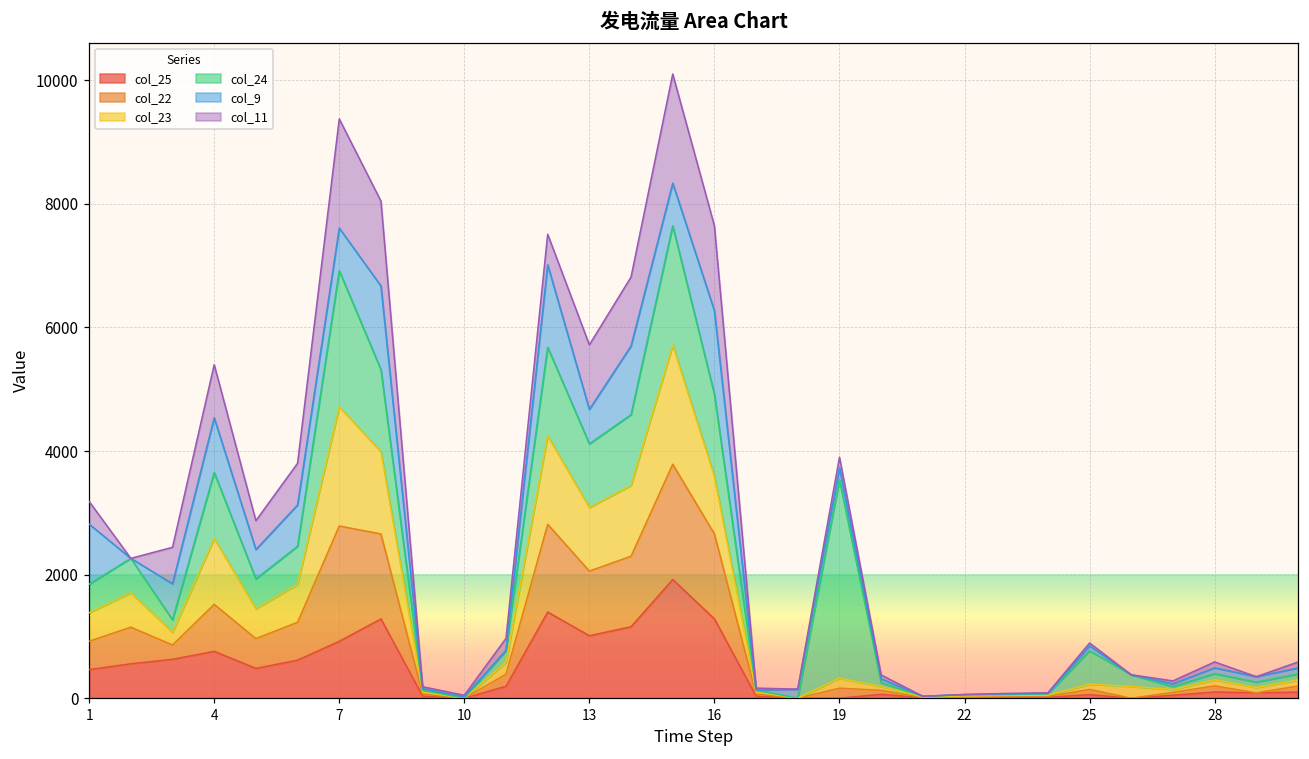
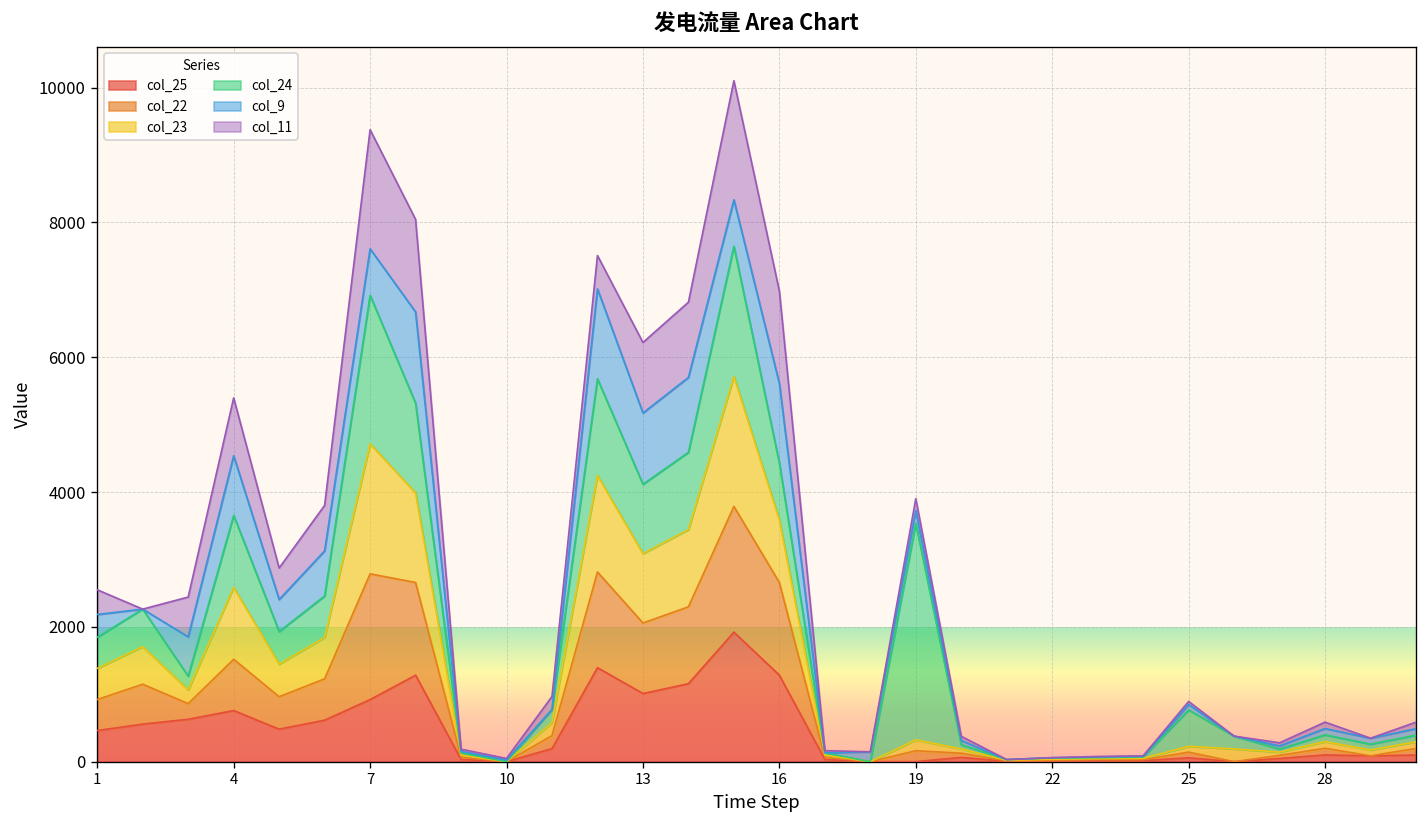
  {
    "col_23": {
      "1": 500,
      "4": 1100,
      "7": 1900,
      "13": 1000,
      "16": 900,
      "19": 200,
      "25": 100,
      "28": 100
    },
    "col_24": {
      "1": 500,
      "4": 1100,
      "7": 2200,
      "13": 1000,
-     "16": 1300,
+     "16": 800,
      "19": 3200,
      "25": 500,
      "28": 100
    },
    "col_9": {
-     "1": 1000,
+     "1": 300,
      "4": 900,
      "7": 700,
-     "13": 600,
-     "16": 1400,
+     "13": 1100,
+     "16": 1200,
      "19": 200,
      "25": 100,
      "28": 100
    },
    "col_11": {
      "1": 400,
      "4": 900,
      "7": 1800,
      "13": 1000,
      "16": 1400,
      "19": 200,
      "25": 0,
      "28": 100
    }
  }
